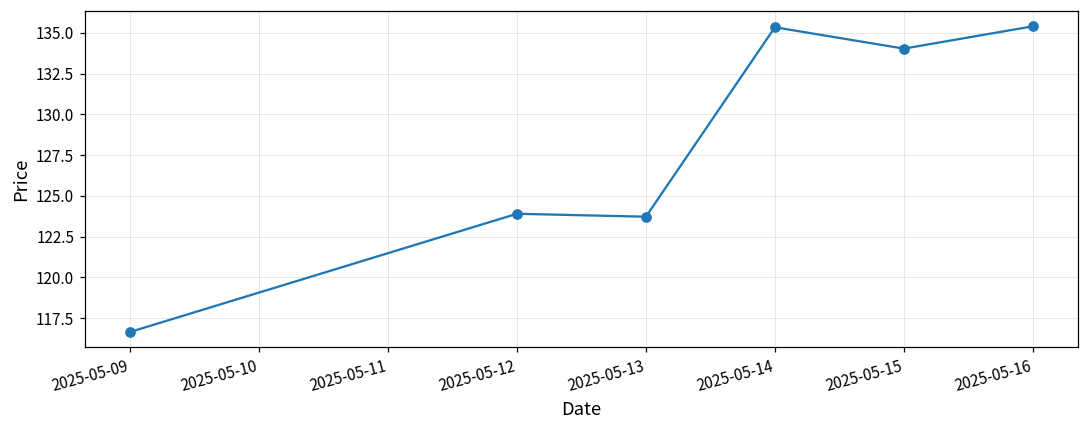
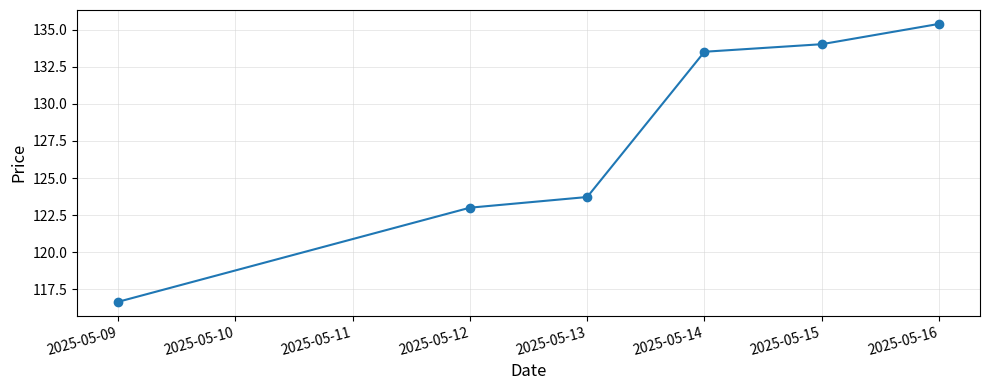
  {
    "2025-05-09": 116.7,
-   "2025-05-12": 123.9,
+   "2025-05-12": 123.0,
    "2025-05-13": 123.7,
-   "2025-05-14": 135.3,
+   "2025-05-14": 133.5,
    "2025-05-15": 134.0,
    "2025-05-16": 135.4
  }
